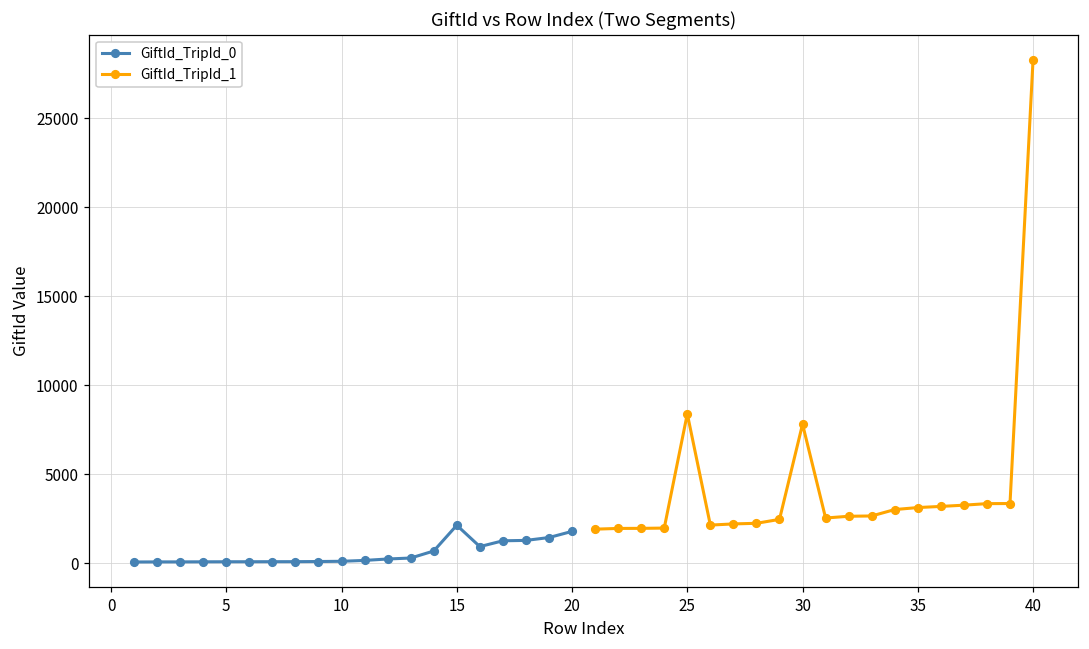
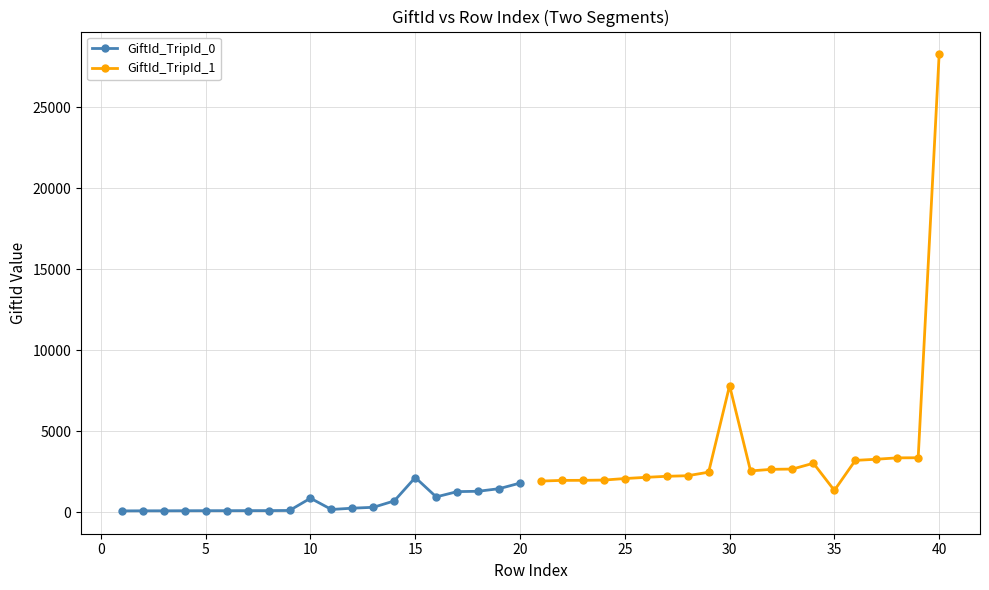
  {
    "GiftId_TripId_0": {
      "5": 100,
-     "10": 100,
+     "10": 900,
      "15": 2100,
      "20": 1800
    },
    "GiftId_TripId_1": {
-     "25": 8400,
+     "25": 2100,
      "30": 7800,
-     "35": 3100,
+     "35": 1300,
      "40": 28300
    }
  }
